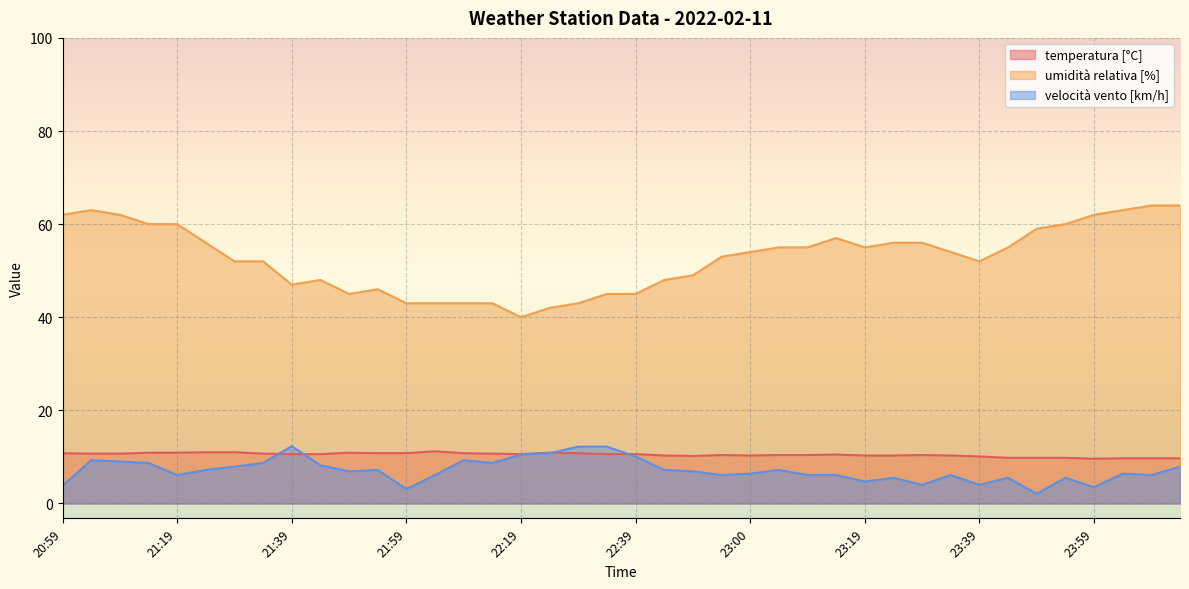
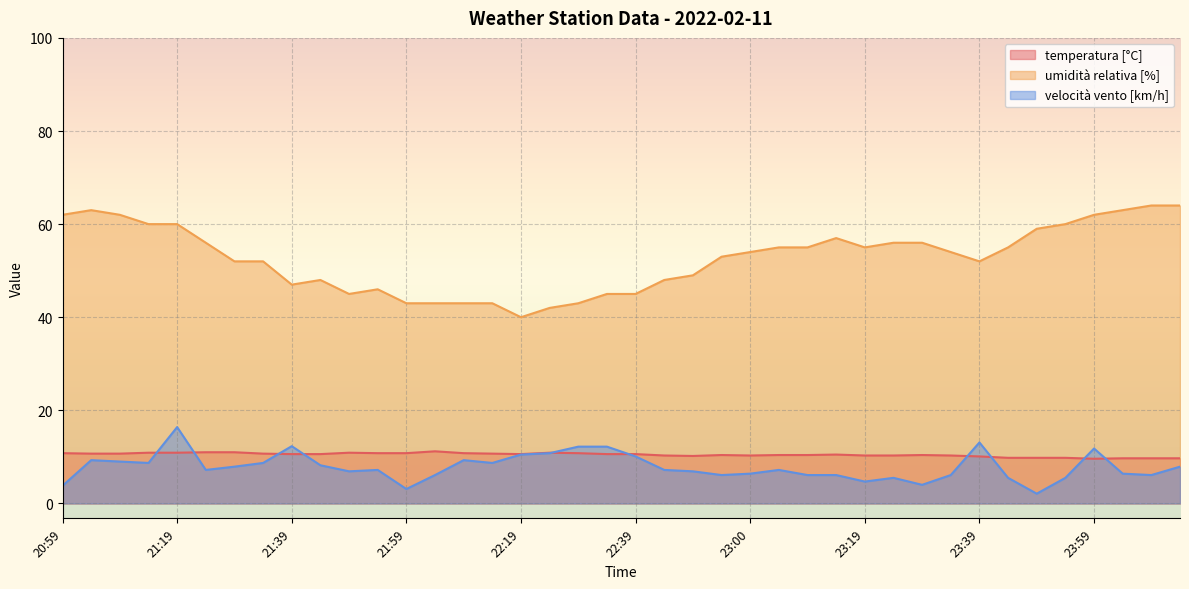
  {
    "velocità vento [km/h]": {
      "20:59": 4,
-     "21:19": 6,
+     "21:19": 16,
      "21:39": 12,
      "21:59": 3,
      "23:00": 6,
      "23:19": 5,
-     "23:39": 4,
-     "23:59": 4
+     "23:39": 13,
+     "23:59": 12
    }
  }
